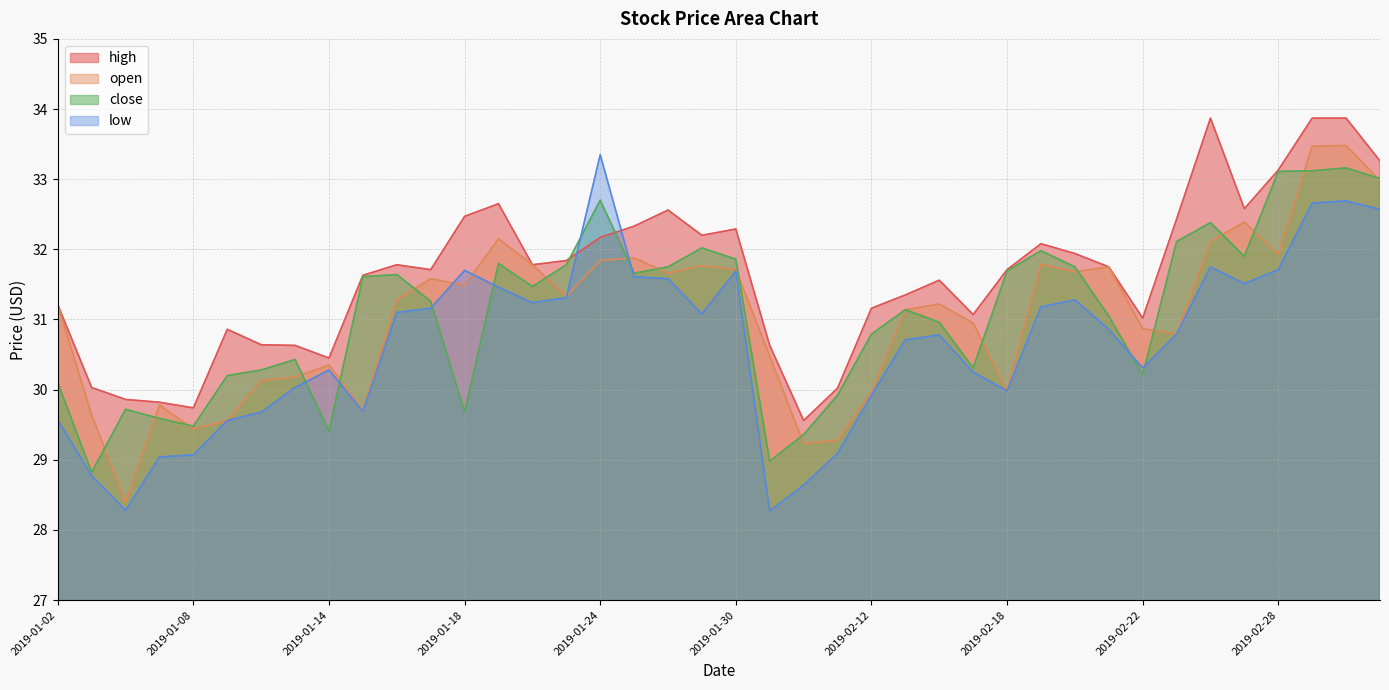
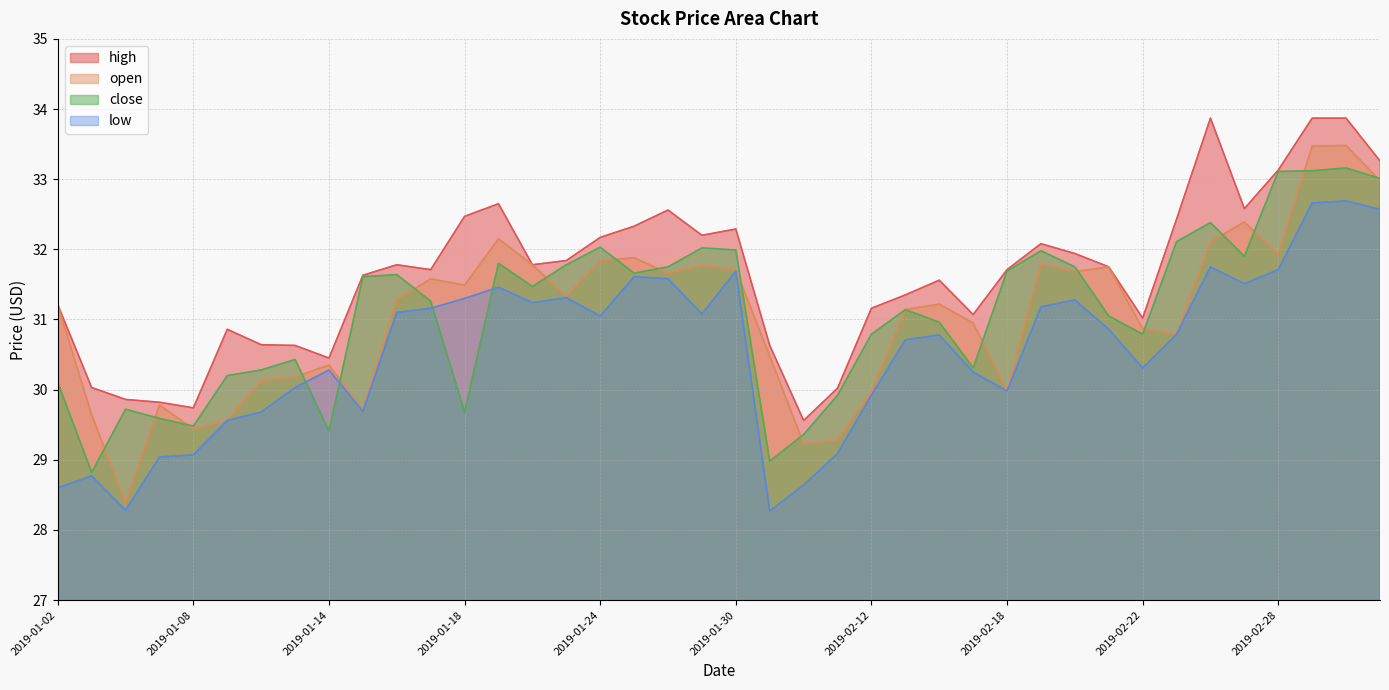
  {
    "close": {
      "2019-01-02": 30.1,
      "2019-01-08": 29.5,
      "2019-01-14": 29.4,
      "2019-01-18": 29.7,
-     "2019-01-24": 32.7,
-     "2019-01-30": 31.9,
+     "2019-01-24": 32.0,
+     "2019-01-30": 32.0,
      "2019-02-12": 30.8,
-     "2019-02-22": 30.2
+     "2019-02-22": 30.8
    },
    "low": {
-     "2019-01-02": 29.6,
+     "2019-01-02": 28.6,
      "2019-01-08": 29.1,
      "2019-01-14": 30.3,
-     "2019-01-18": 31.7,
-     "2019-01-24": 33.4,
+     "2019-01-18": 31.3,
+     "2019-01-24": 31.1,
      "2019-02-12": 29.9,
      "2019-02-22": 30.3,
      "2019-02-28": 31.7
    }
  }
